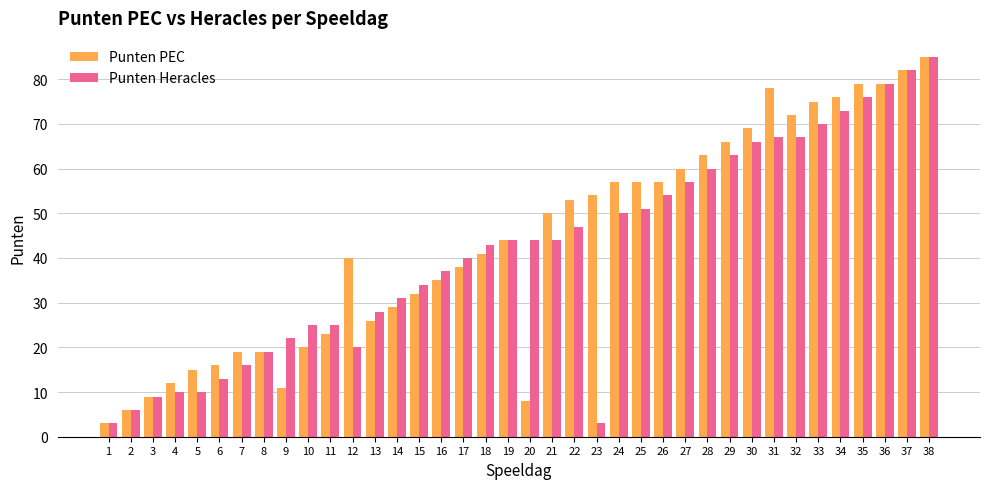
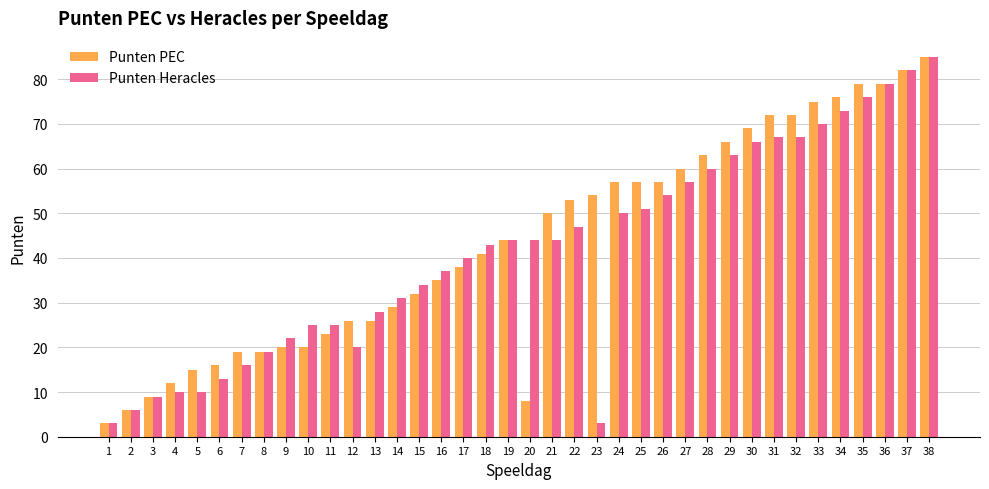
  {
    "Punten PEC": {
      "1": 3,
      "2": 6,
      "3": 9,
      "4": 12,
      "5": 15,
      "6": 16,
      "7": 19,
      "8": 19,
-     "9": 11,
+     "9": 20,
      "10": 20,
      "11": 23,
-     "12": 40,
+     "12": 26,
      "13": 26,
      "14": 29,
      "15": 32,
      "16": 35,
      "17": 38,
      "18": 41,
      "19": 44,
      "20": 8,
      "21": 50,
      "22": 53,
      "23": 54,
      "24": 57,
      "25": 57,
      "26": 57,
      "27": 60,
      "28": 63,
      "29": 66,
      "30": 69,
-     "31": 78,
+     "31": 72,
      "32": 72,
      "33": 75,
      "34": 76,
      "35": 79,
      "36": 79,
      "37": 82,
      "38": 85
    },
    "Punten Heracles": {
      "1": 3,
      "2": 6,
      "3": 9,
      "4": 10,
      "5": 10,
      "6": 13,
      "7": 16,
      "8": 19,
      "9": 22,
      "10": 25,
      "11": 25,
      "12": 20,
      "13": 28,
      "14": 31,
      "15": 34,
      "16": 37,
      "17": 40,
      "18": 43,
      "19": 44,
      "20": 44,
      "21": 44,
      "22": 47,
      "23": 3,
      "24": 50,
      "25": 51,
      "26": 54,
      "27": 57,
      "28": 60,
      "29": 63,
      "30": 66,
      "31": 67,
      "32": 67,
      "33": 70,
      "34": 73,
      "35": 76,
      "36": 79,
      "37": 82,
      "38": 85
    }
  }
